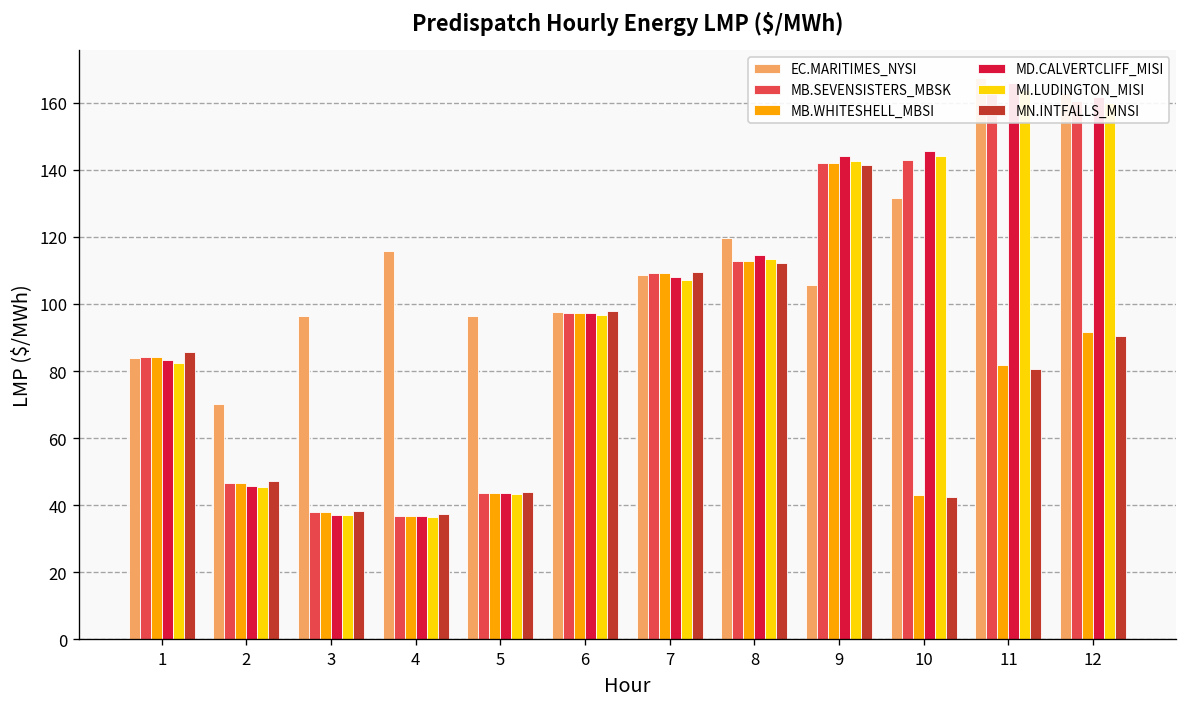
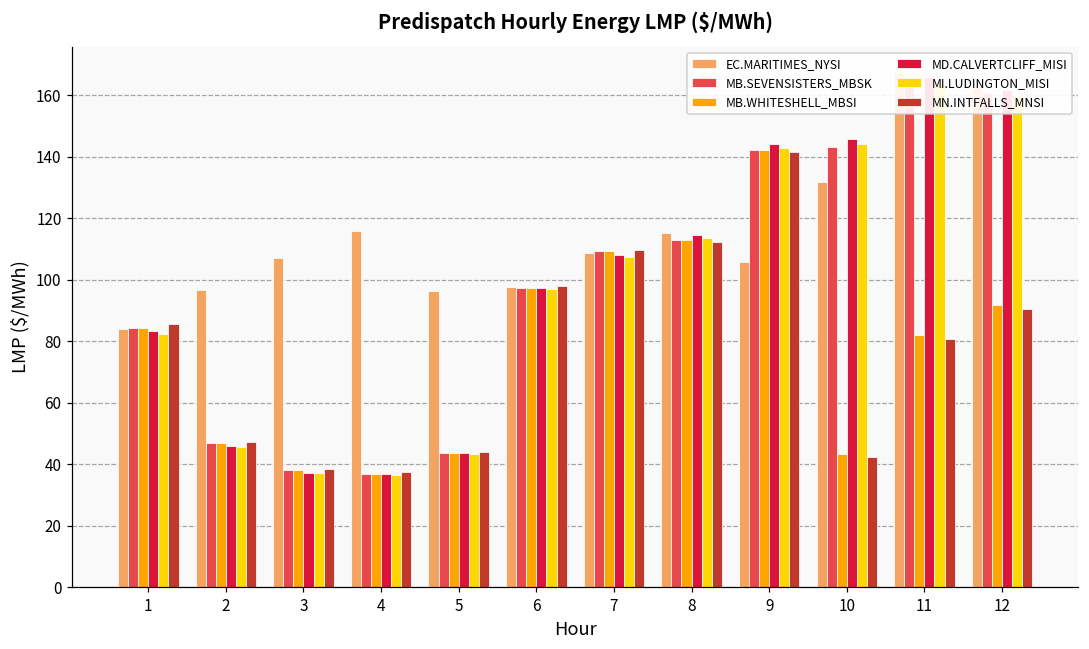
  {
    "EC.MARITIMES_NYSI": {
      "1": 84,
-     "2": 70,
-     "3": 97,
+     "2": 96,
+     "3": 107,
      "4": 116,
      "5": 96,
      "6": 98,
      "7": 109,
-     "8": 120,
+     "8": 115,
      "9": 106,
      "10": 132
    }
  }
